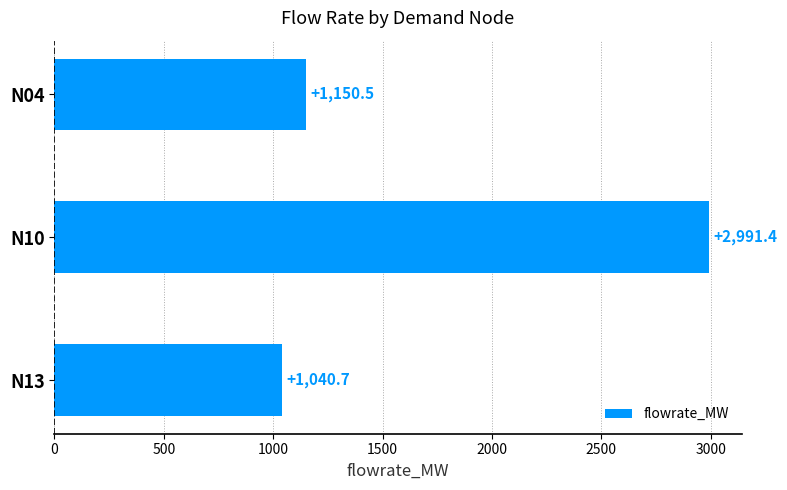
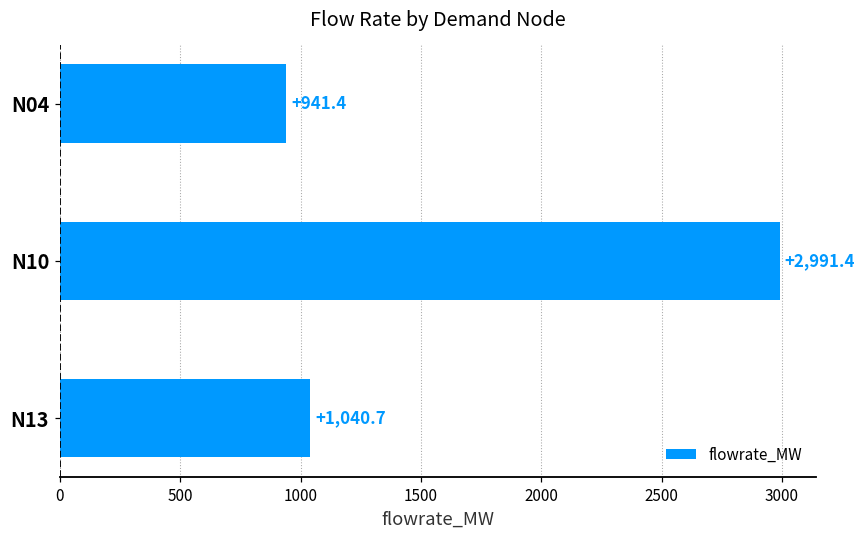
  {
-   "N04": "+1,150.5",
+   "N04": "+941.4",
    "N10": "+2,991.4",
    "N13": "+1,040.7"
  }
